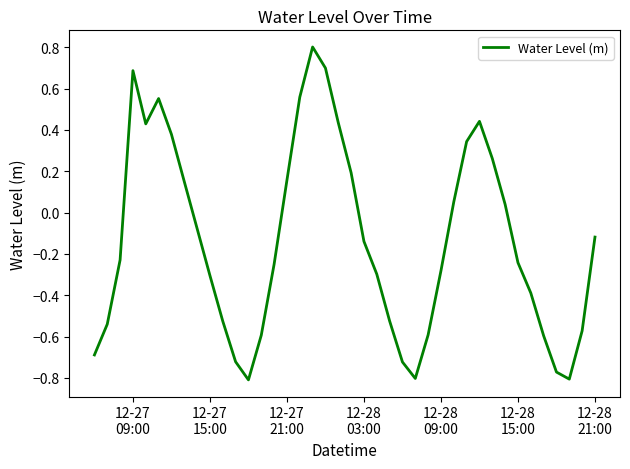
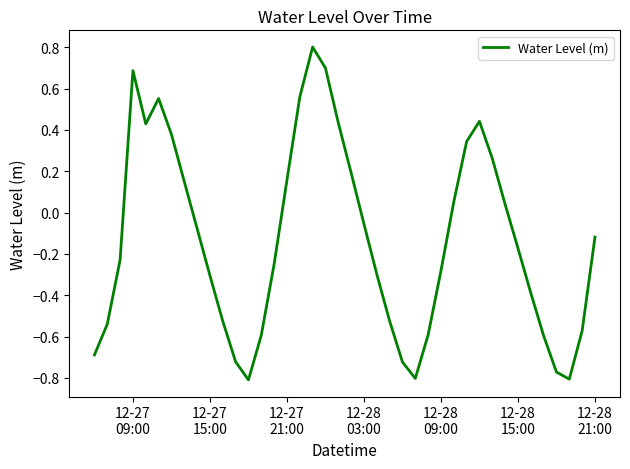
  {
    "12-27 09:00": 0.69,
    "12-27 15:00": -0.30,
    "12-27 21:00": 0.16,
-   "12-28 03:00": -0.14,
+   "12-28 03:00": -0.06,
    "12-28 09:00": -0.28,
-   "12-28 15:00": -0.24,
+   "12-28 15:00": -0.17,
    "12-28 21:00": -0.12
  }
